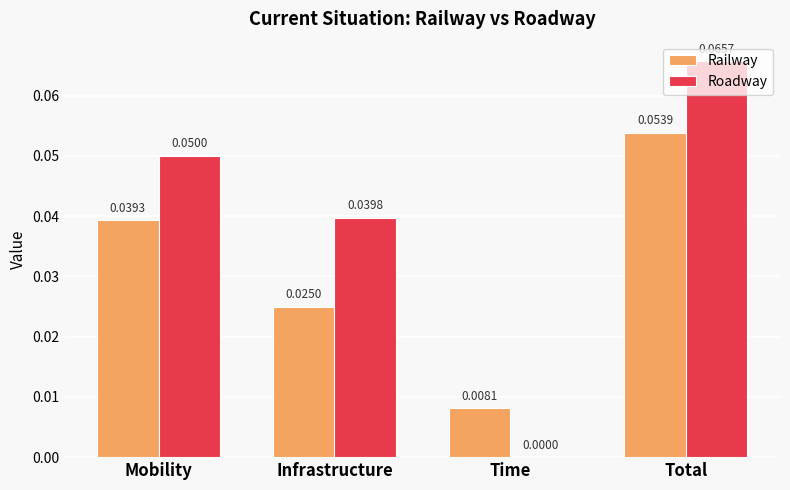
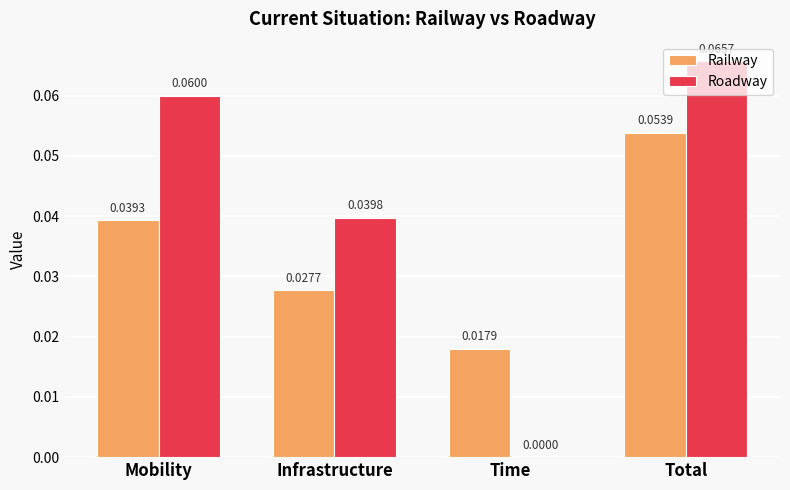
  {
    "Railway": {
      "Mobility": 0.0393,
-     "Infrastructure": 0.0250,
-     "Time": 0.0081,
+     "Infrastructure": 0.0277,
+     "Time": 0.0179,
      "Total": 0.0539
    },
    "Roadway": {
-     "Mobility": 0.0500,
+     "Mobility": 0.0600,
      "Infrastructure": 0.0398,
      "Time": 0.0000
    }
  }
